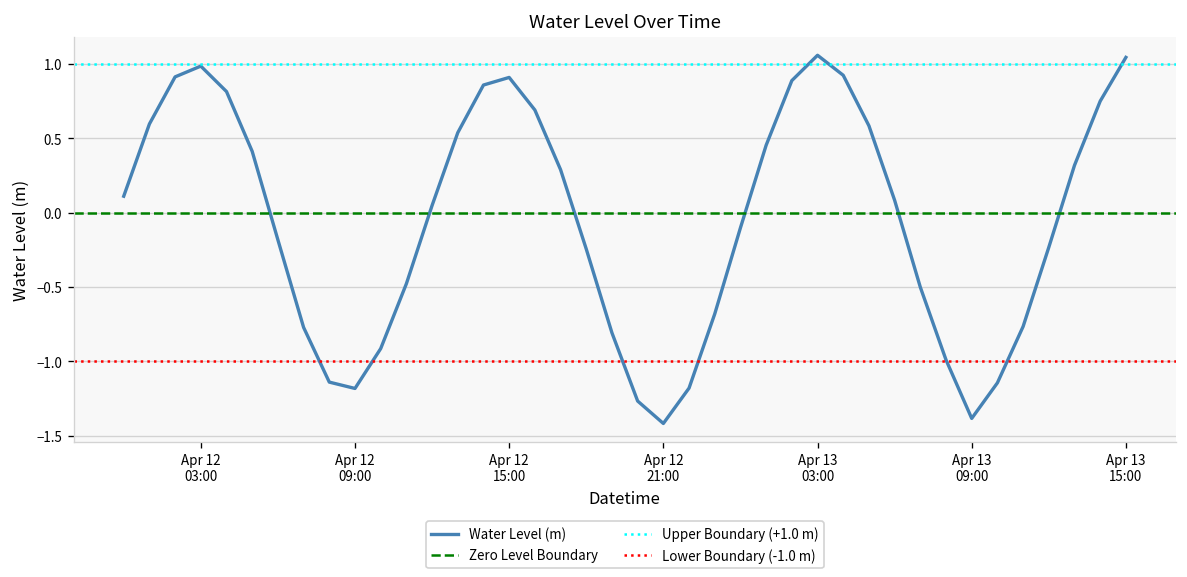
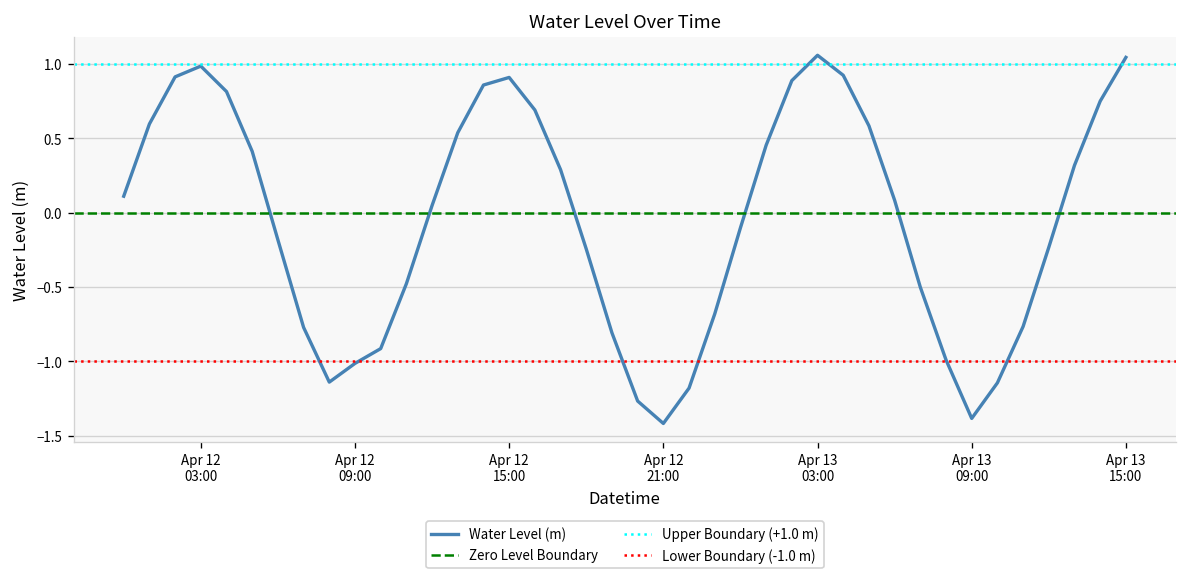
  {
    "Apr 12 03:00": 0.99,
-   "Apr 12 09:00": -1.18,
+   "Apr 12 09:00": -1.01,
    "Apr 12 15:00": 0.91,
    "Apr 12 21:00": -1.42,
    "Apr 13 03:00": 1.06,
    "Apr 13 09:00": -1.38,
    "Apr 13 15:00": 1.04
  }
